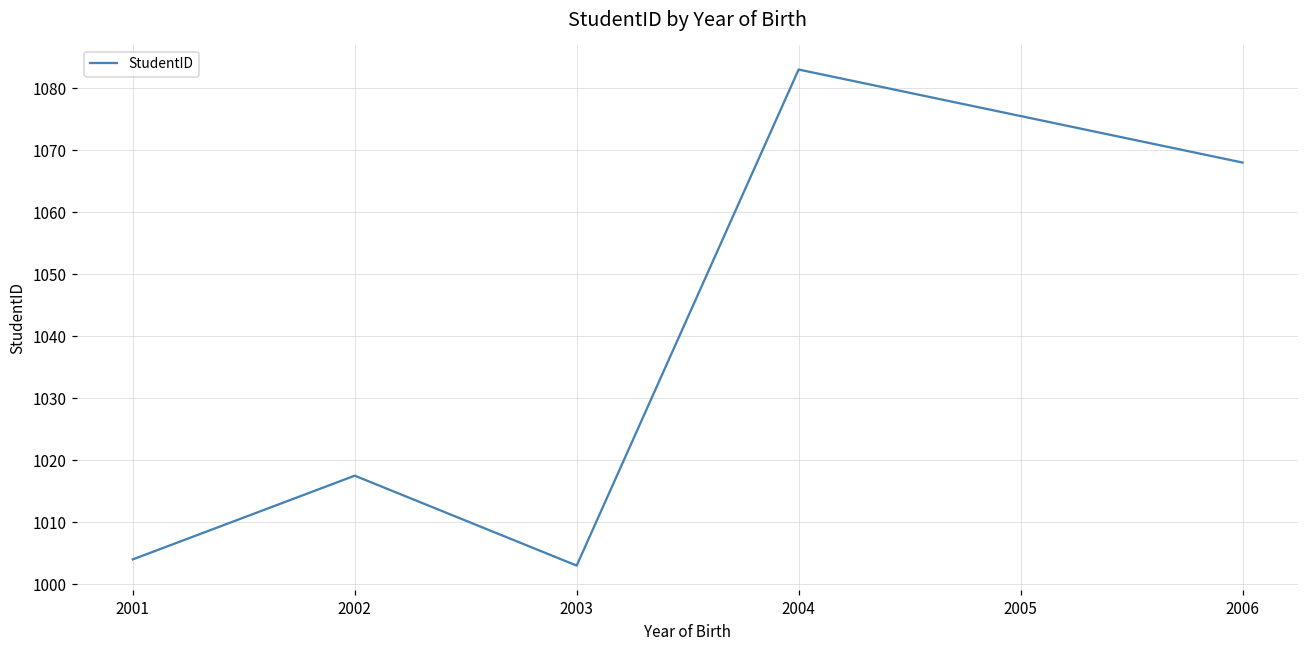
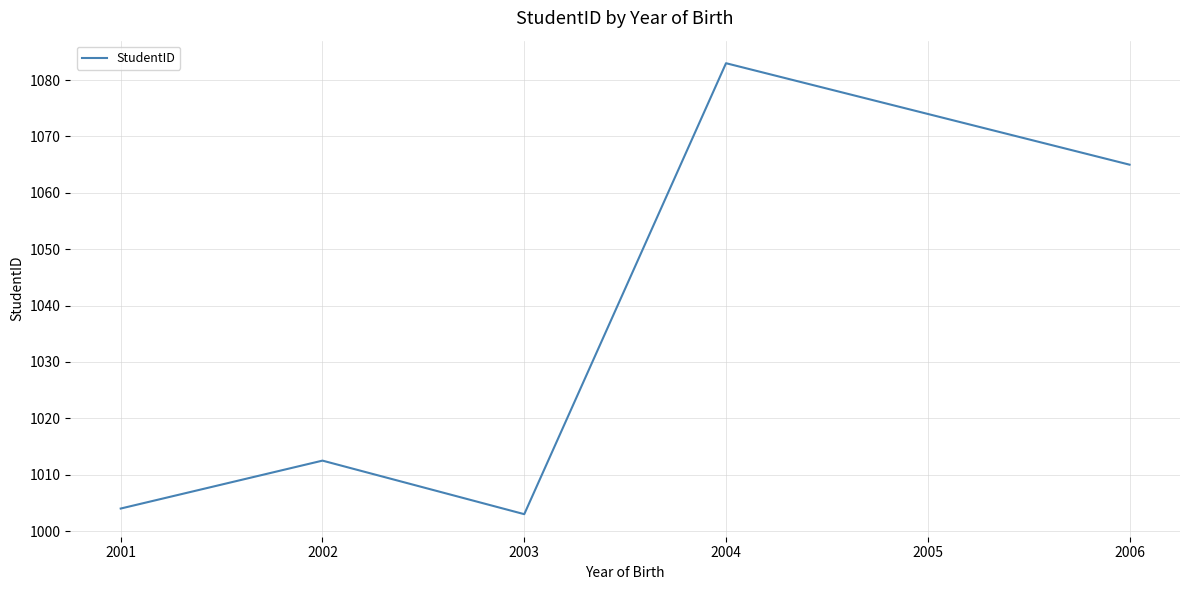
  {
    "2001": 1004,
-   "2002": 1018,
+   "2002": 1013,
    "2003": 1003,
    "2004": 1083,
-   "2006": 1068
+   "2006": 1065
  }
